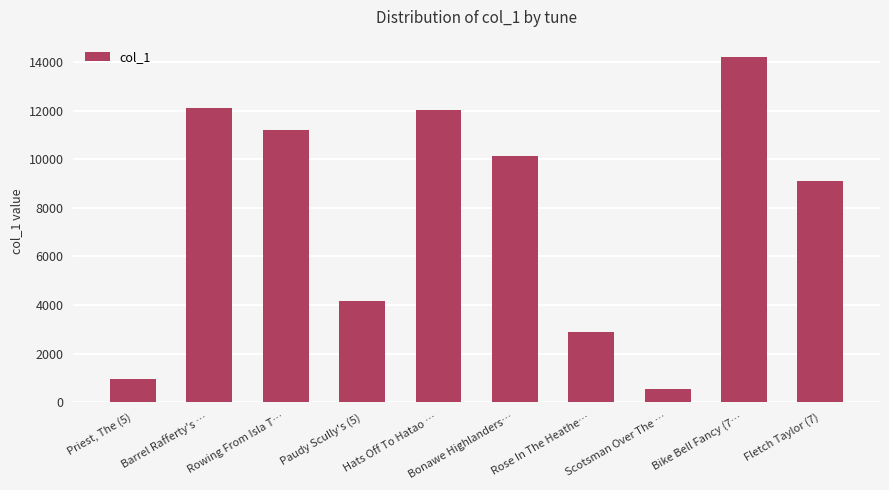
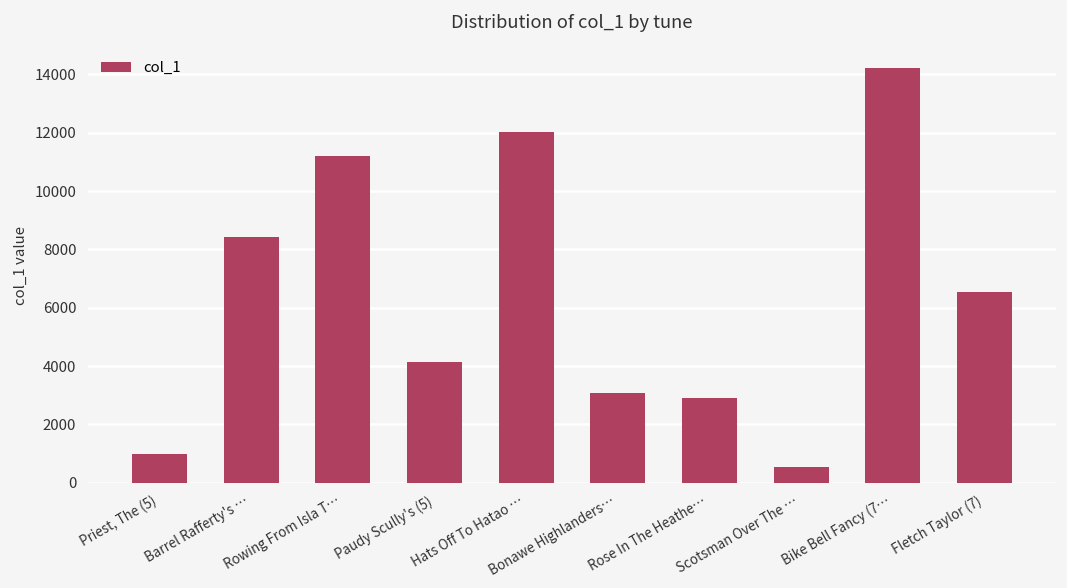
  {
    "Priest, The (5)": 1000,
-   "Barrel Rafferty's …": 12100,
+   "Barrel Rafferty's …": 8400,
    "Rowing From Isla T…": 11200,
    "Paudy Scully's (5)": 4200,
    "Hats Off To Hatao …": 12000,
-   "Bonawe Highlanders…": 10100,
+   "Bonawe Highlanders…": 3100,
    "Rose In The Heathe…": 2900,
    "Scotsman Over The …": 500,
    "Bike Bell Fancy (7…": 14200,
-   "Fletch Taylor (7)": 9100
+   "Fletch Taylor (7)": 6500
  }
